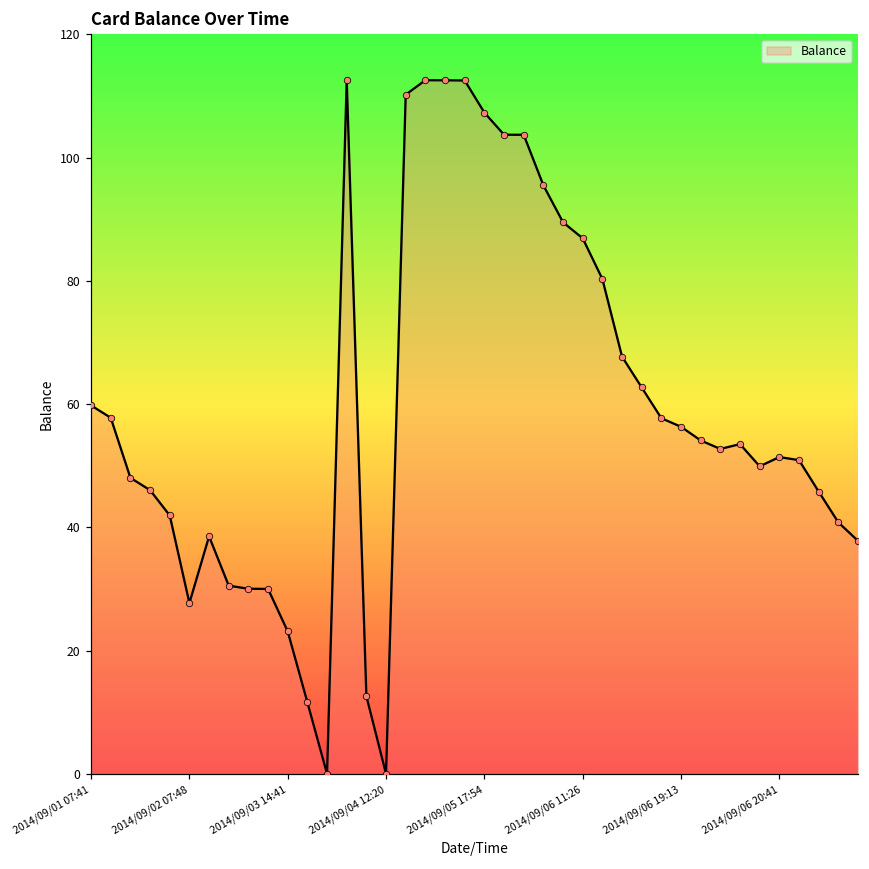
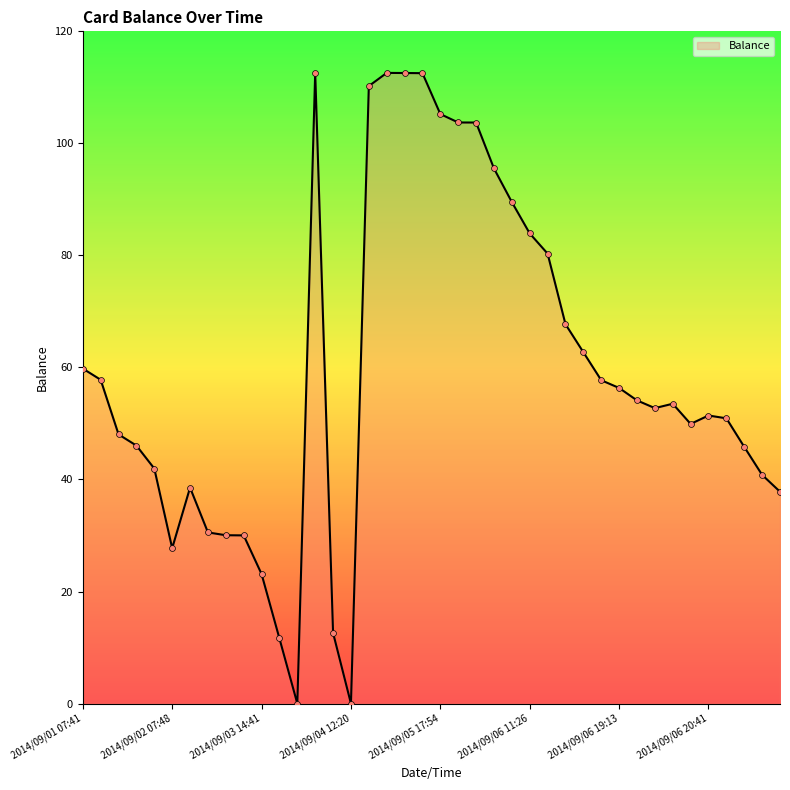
  {
    "2014/09/02 07:48": 28,
    "2014/09/03 14:41": 23,
    "2014/09/04 12:20": 0,
-   "2014/09/05 17:54": 107,
-   "2014/09/06 11:26": 87
+   "2014/09/05 17:54": 105,
+   "2014/09/06 11:26": 84
  }
